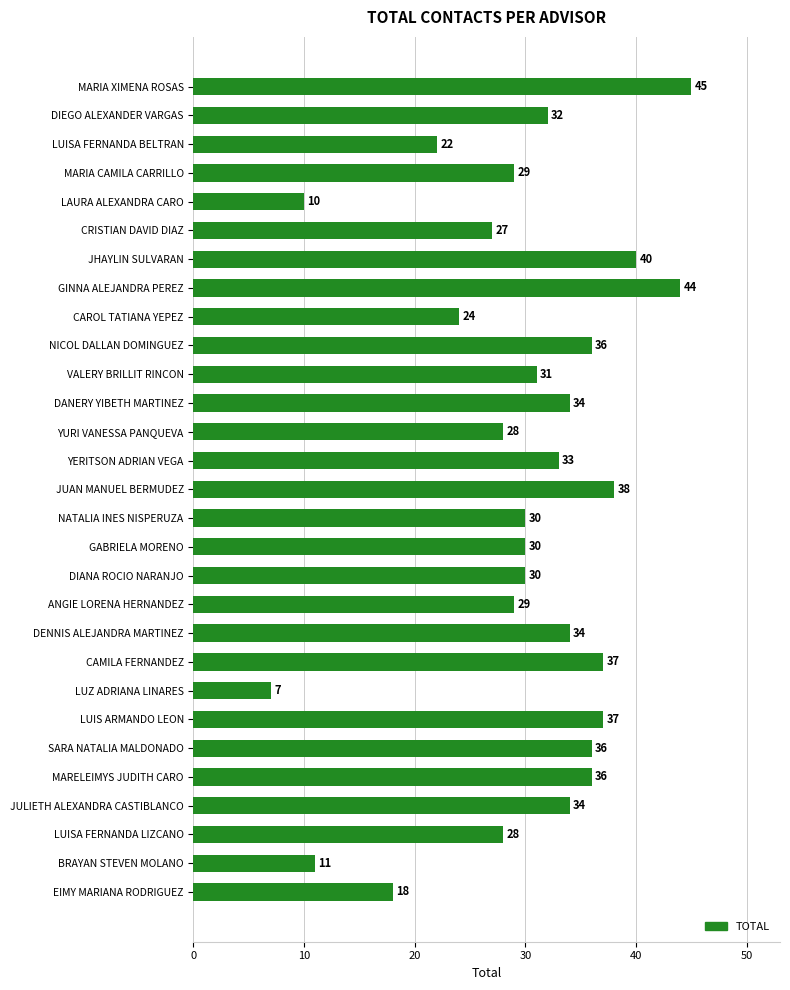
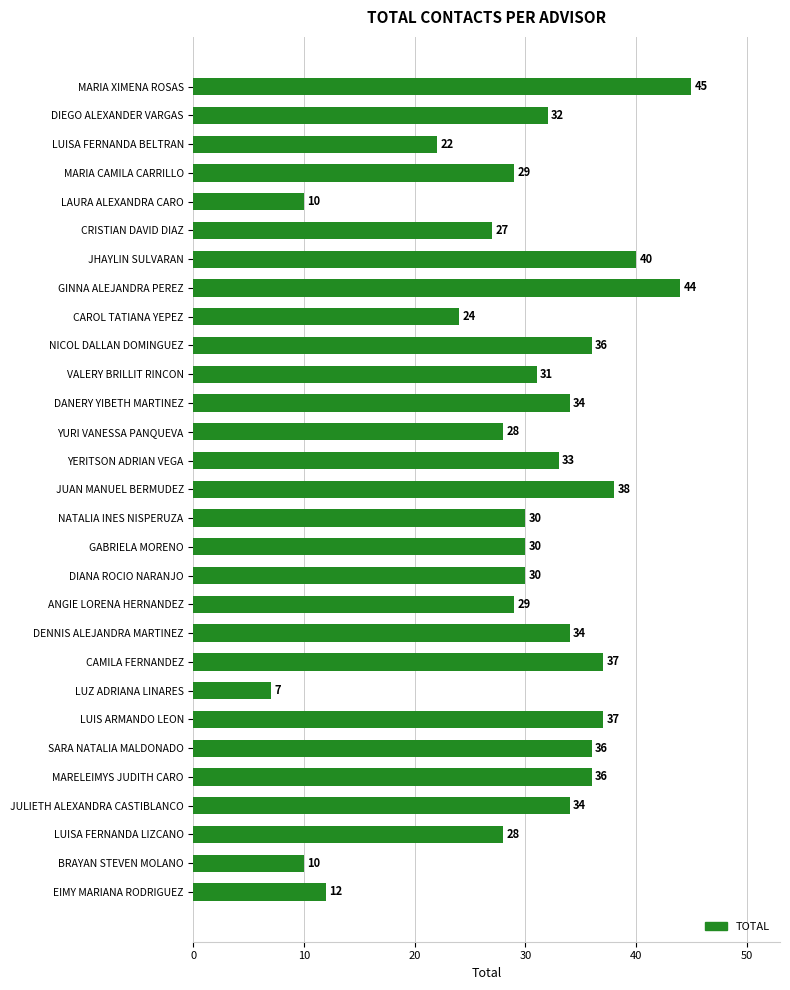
  {
    "MARIA XIMENA ROSAS": 45,
    "DIEGO ALEXANDER VARGAS": 32,
    "LUISA FERNANDA BELTRAN": 22,
    "MARIA CAMILA CARRILLO": 29,
    "LAURA ALEXANDRA CARO": 10,
    "CRISTIAN DAVID DIAZ": 27,
    "JHAYLIN SULVARAN": 40,
    "GINNA ALEJANDRA PEREZ": 44,
    "CAROL TATIANA YEPEZ": 24,
    "NICOL DALLAN DOMINGUEZ": 36,
    "VALERY BRILLIT RINCON": 31,
    "DANERY YIBETH MARTINEZ": 34,
    "YURI VANESSA PANQUEVA": 28,
    "YERITSON ADRIAN VEGA": 33,
    "JUAN MANUEL BERMUDEZ": 38,
    "NATALIA INES NISPERUZA": 30,
    "GABRIELA MORENO": 30,
    "DIANA ROCIO NARANJO": 30,
    "ANGIE LORENA HERNANDEZ": 29,
    "DENNIS ALEJANDRA MARTINEZ": 34,
    "CAMILA FERNANDEZ": 37,
    "LUZ ADRIANA LINARES": 7,
    "LUIS ARMANDO LEON": 37,
    "SARA NATALIA MALDONADO": 36,
    "MARELEIMYS JUDITH CARO": 36,
    "JULIETH ALEXANDRA CASTIBLANCO": 34,
    "LUISA FERNANDA LIZCANO": 28,
-   "BRAYAN STEVEN MOLANO": 11,
-   "EIMY MARIANA RODRIGUEZ": 18
+   "BRAYAN STEVEN MOLANO": 10,
+   "EIMY MARIANA RODRIGUEZ": 12
  }
